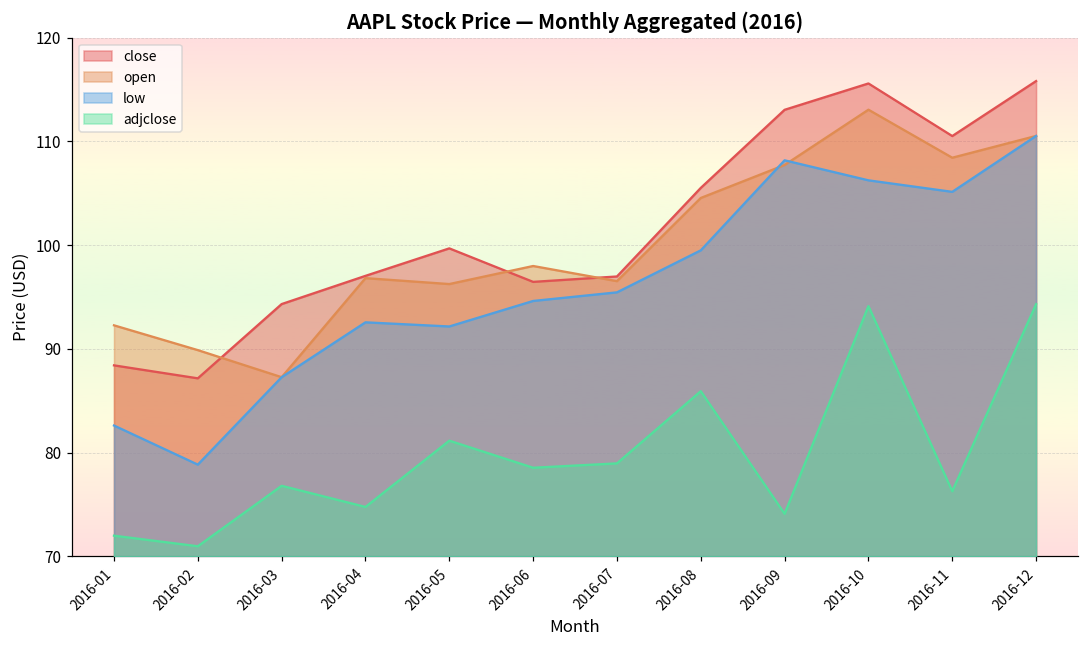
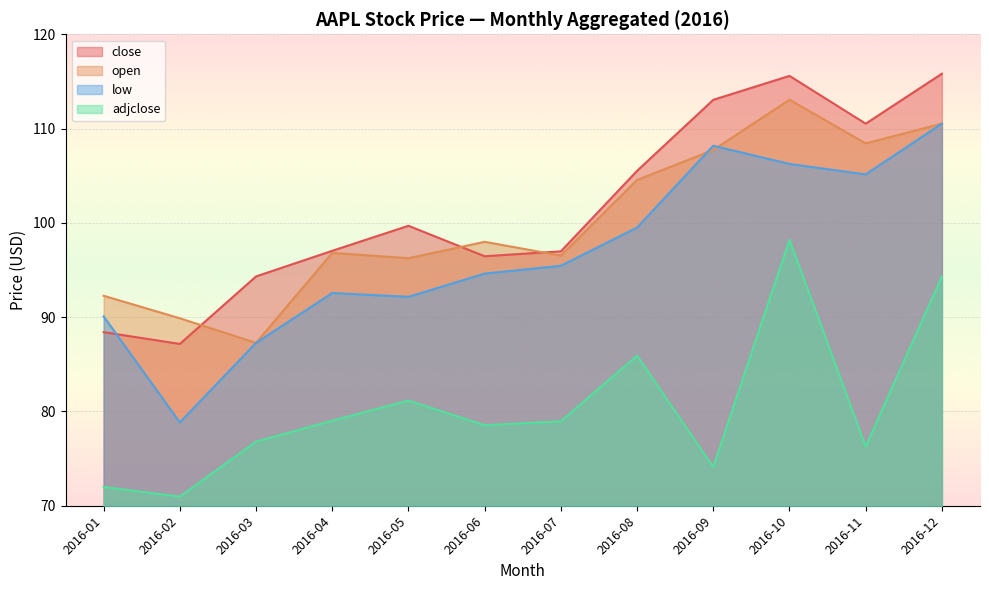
  {
    "low": {
-     "2016-01": 83,
+     "2016-01": 90,
      "2016-02": 79,
      "2016-04": 93,
      "2016-05": 92,
      "2016-06": 95,
      "2016-07": 95,
      "2016-08": 100,
      "2016-09": 108,
      "2016-10": 106,
      "2016-11": 105
    },
    "adjclose": {
      "2016-01": 72,
      "2016-02": 71,
      "2016-03": 77,
-     "2016-04": 75,
+     "2016-04": 79,
      "2016-05": 81,
      "2016-06": 79,
      "2016-07": 79,
      "2016-08": 86,
      "2016-09": 74,
-     "2016-10": 94,
+     "2016-10": 98,
      "2016-11": 76,
      "2016-12": 94
    }
  }
